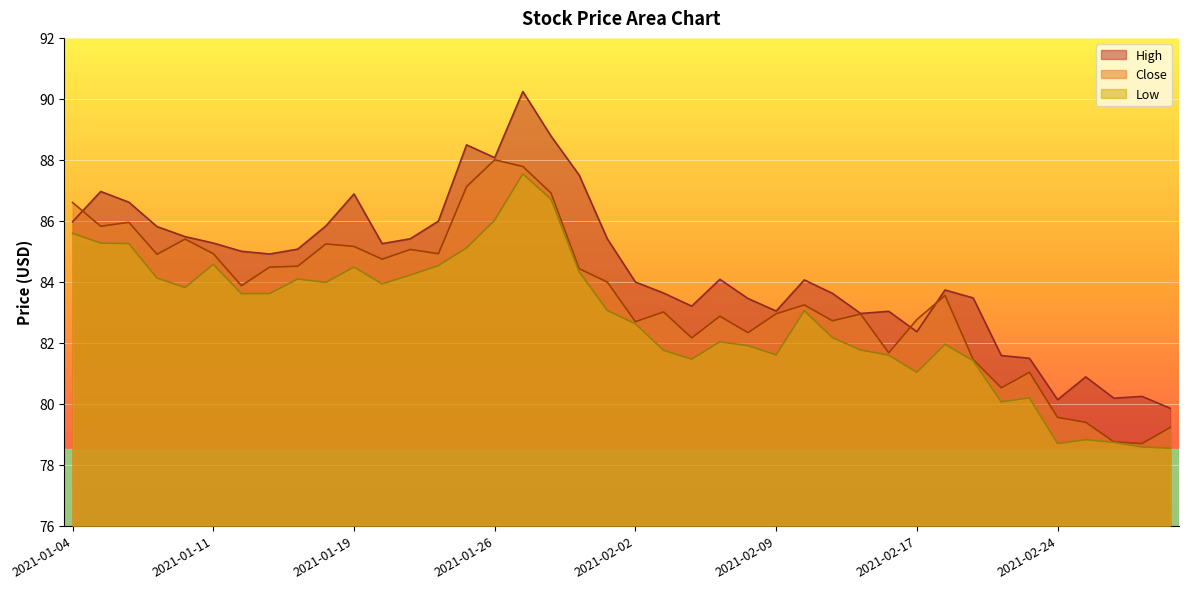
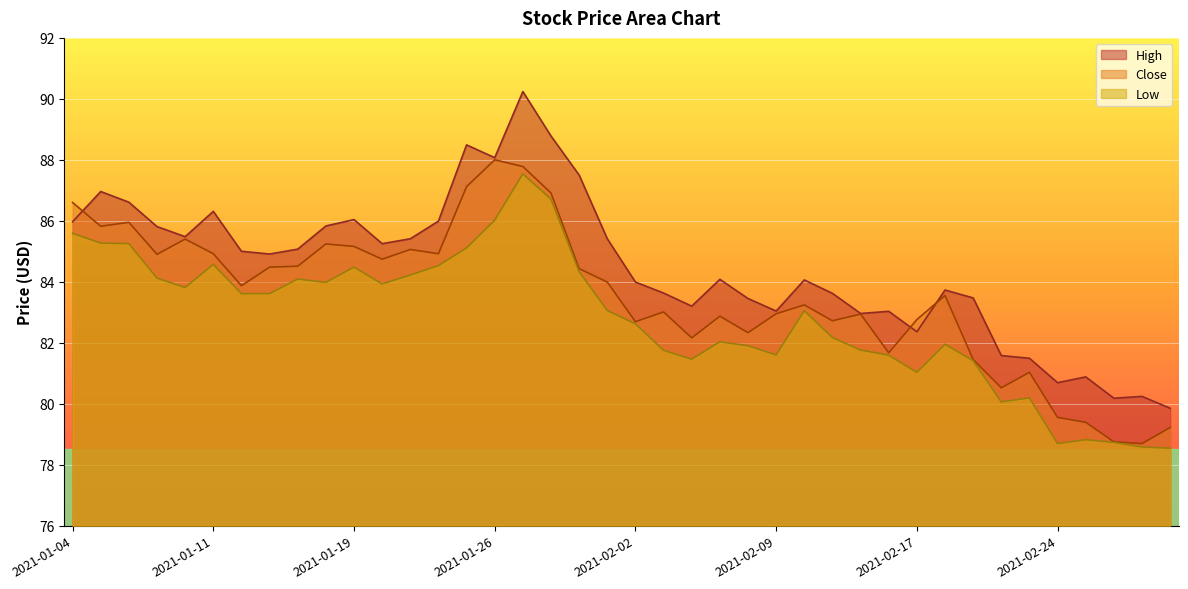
  {
    "High": {
      "2021-01-04": 86.0,
-     "2021-01-11": 85.3,
-     "2021-01-19": 86.9,
+     "2021-01-11": 86.3,
+     "2021-01-19": 86.0,
      "2021-02-02": 84.0,
      "2021-02-09": 83.0,
      "2021-02-17": 82.4,
-     "2021-02-24": 80.1
+     "2021-02-24": 80.7
    }
  }
